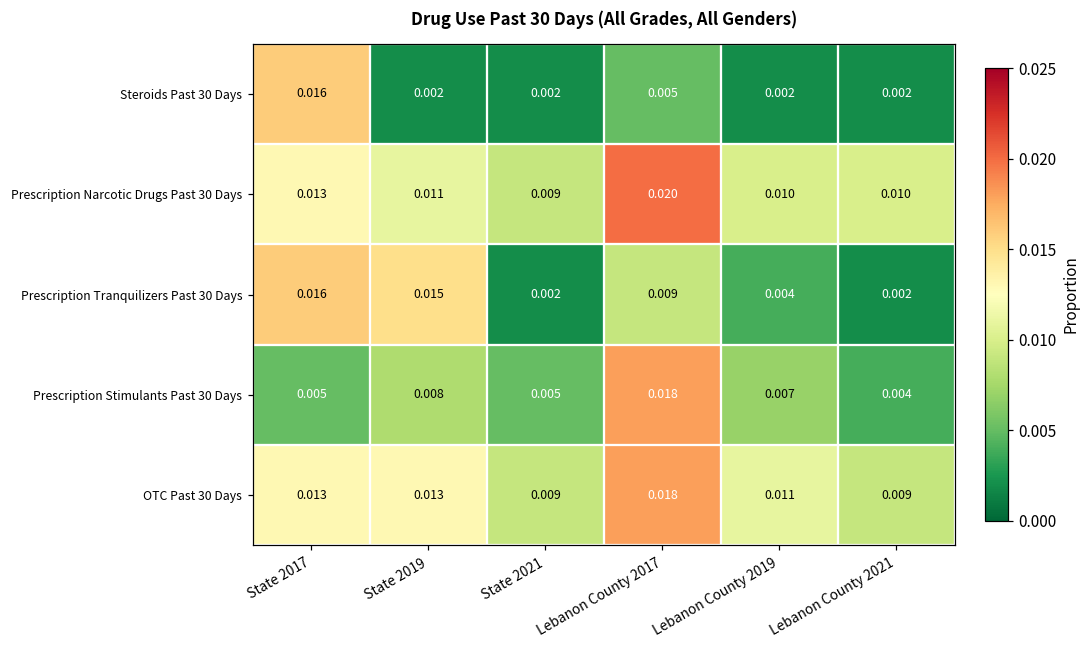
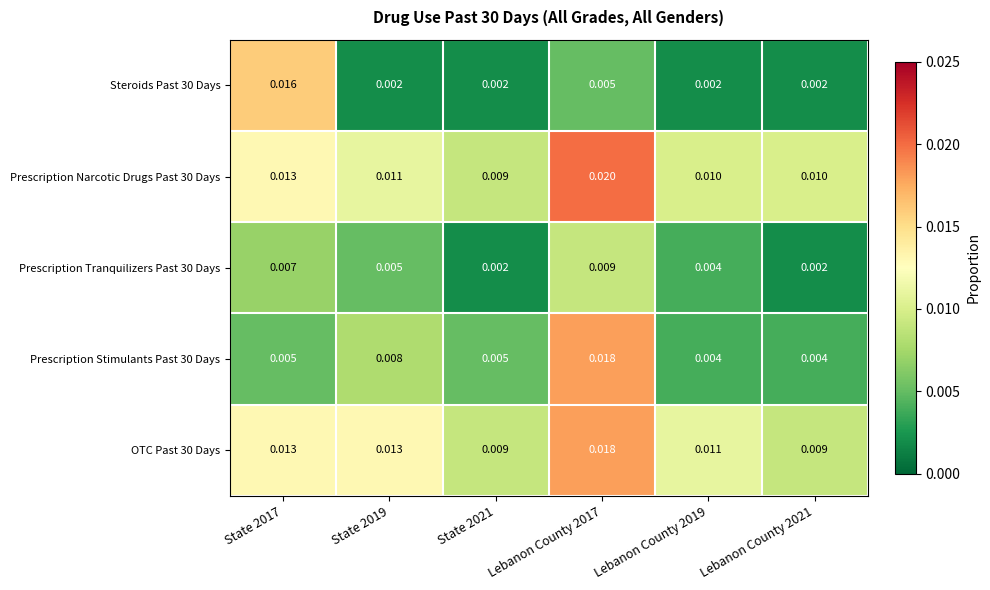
  {
    "Steroids Past 30 Days": {
      "State 2017": 0.016,
      "State 2019": 0.002,
      "State 2021": 0.002,
      "Lebanon County 2017": 0.005,
      "Lebanon County 2019": 0.002,
      "Lebanon County 2021": 0.002
    },
    "Prescription Narcotic Drugs Past 30 Days": {
      "State 2017": 0.013,
      "State 2019": 0.011,
      "State 2021": 0.009,
      "Lebanon County 2017": 0.020,
      "Lebanon County 2019": 0.010,
      "Lebanon County 2021": 0.010
    },
    "Prescription Tranquilizers Past 30 Days": {
-     "State 2017": 0.016,
-     "State 2019": 0.015,
+     "State 2017": 0.007,
+     "State 2019": 0.005,
      "State 2021": 0.002,
      "Lebanon County 2017": 0.009,
      "Lebanon County 2019": 0.004,
      "Lebanon County 2021": 0.002
    },
    "Prescription Stimulants Past 30 Days": {
      "State 2017": 0.005,
      "State 2019": 0.008,
      "State 2021": 0.005,
      "Lebanon County 2017": 0.018,
-     "Lebanon County 2019": 0.007,
+     "Lebanon County 2019": 0.004,
      "Lebanon County 2021": 0.004
    },
    "OTC Past 30 Days": {
      "State 2017": 0.013,
      "State 2019": 0.013,
      "State 2021": 0.009,
      "Lebanon County 2017": 0.018,
      "Lebanon County 2019": 0.011,
      "Lebanon County 2021": 0.009
    }
  }
